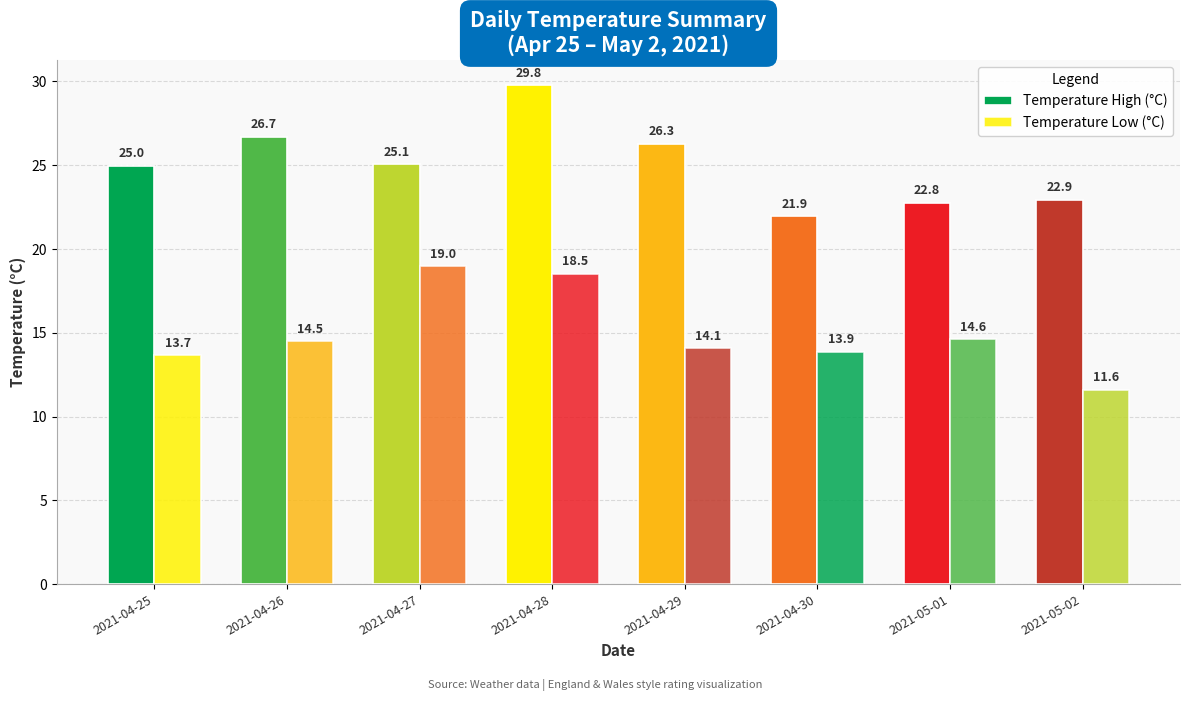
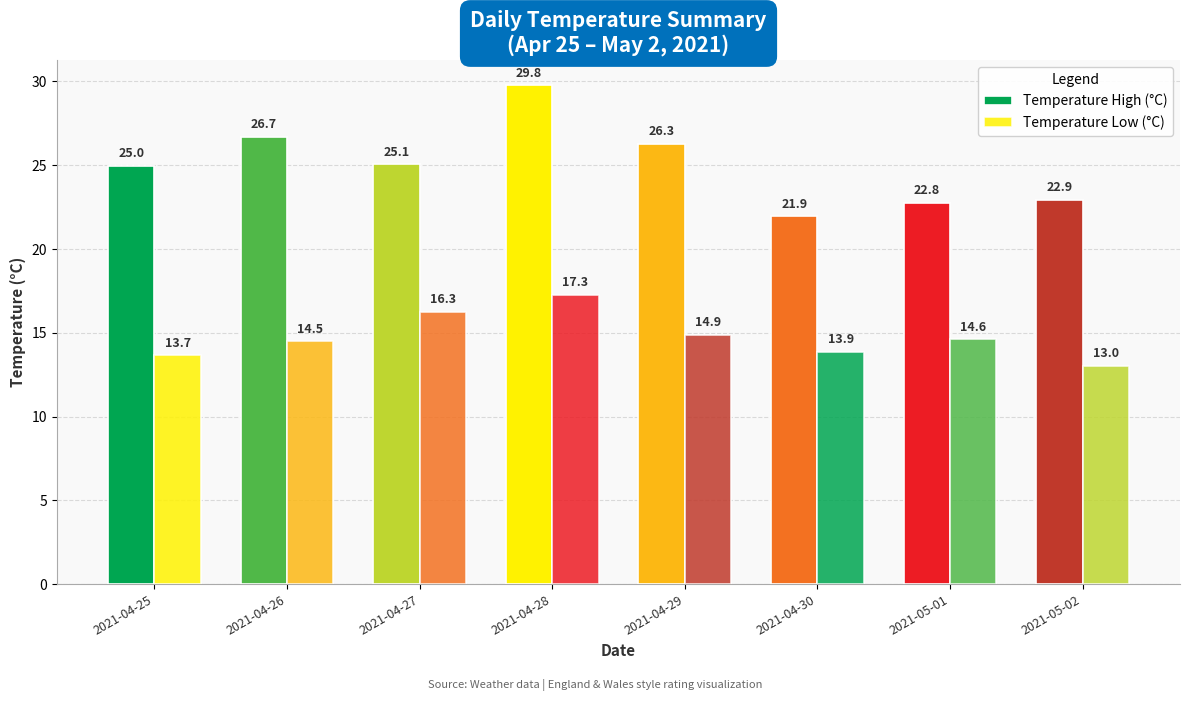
  {
    "Temperature High (°C)": {
      "2021-04-25": 25.0,
      "2021-04-26": 26.7,
      "2021-04-27": 25.1,
      "2021-04-28": 29.8,
      "2021-04-29": 26.3,
      "2021-04-30": 21.9,
      "2021-05-01": 22.8,
      "2021-05-02": 22.9
    },
    "Temperature Low (°C)": {
      "2021-04-25": 13.7,
      "2021-04-26": 14.5,
-     "2021-04-27": 19.0,
-     "2021-04-28": 18.5,
-     "2021-04-29": 14.1,
+     "2021-04-27": 16.3,
+     "2021-04-28": 17.3,
+     "2021-04-29": 14.9,
      "2021-04-30": 13.9,
      "2021-05-01": 14.6,
-     "2021-05-02": 11.6
+     "2021-05-02": 13.0
    }
  }
